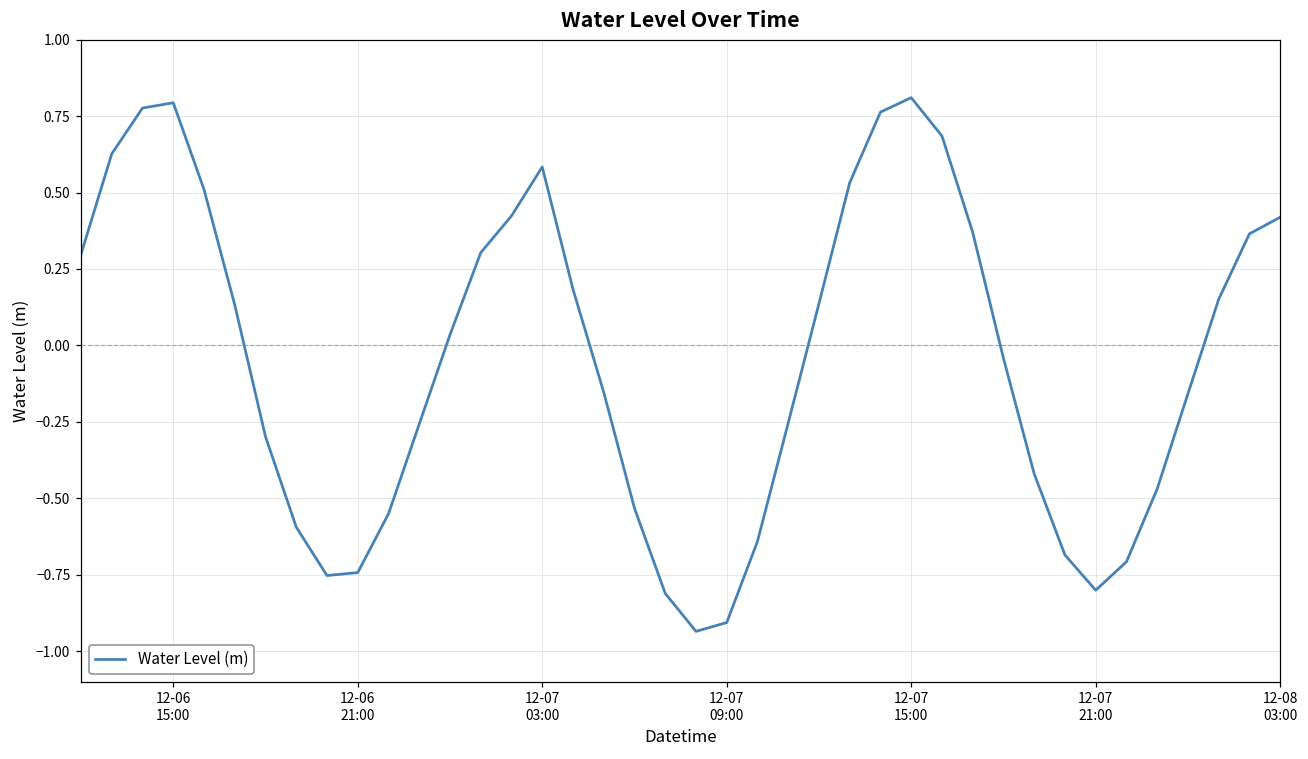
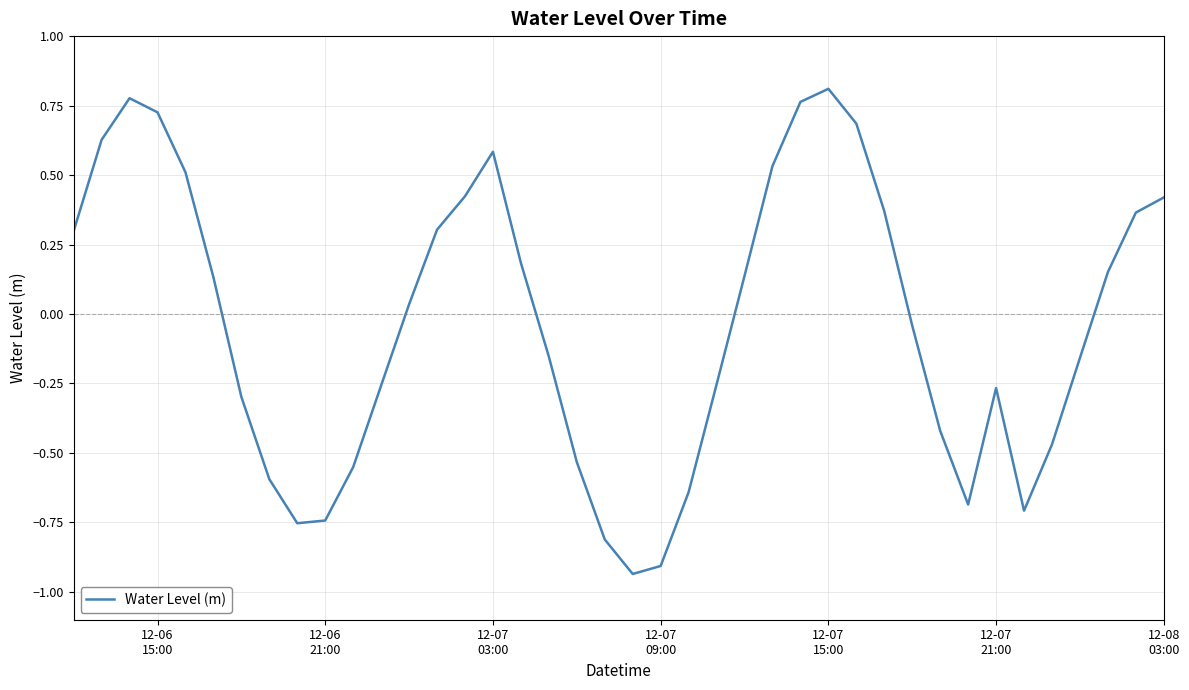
  {
-   "12-06 15:00": 0.79,
+   "12-06 15:00": 0.73,
    "12-06 21:00": -0.74,
    "12-07 03:00": 0.58,
    "12-07 09:00": -0.91,
    "12-07 15:00": 0.81,
-   "12-07 21:00": -0.80,
+   "12-07 21:00": -0.27,
    "12-08 03:00": 0.42
  }
